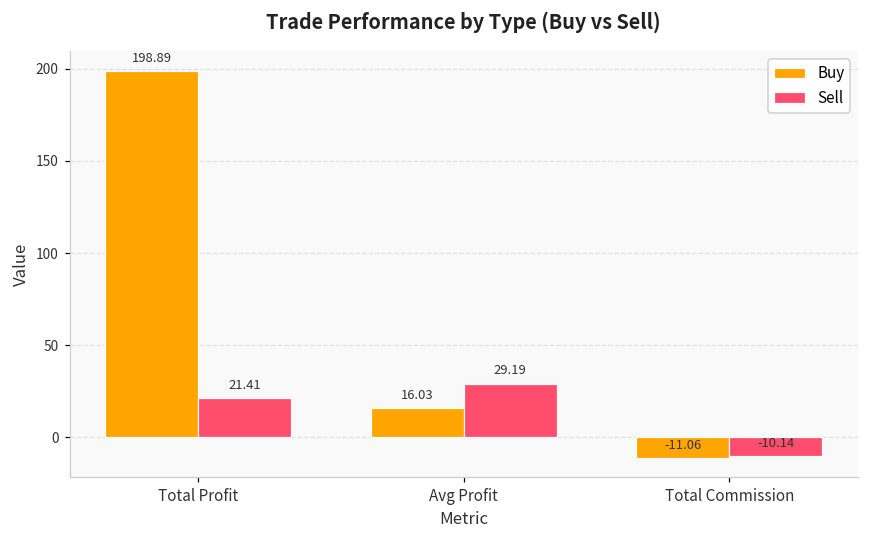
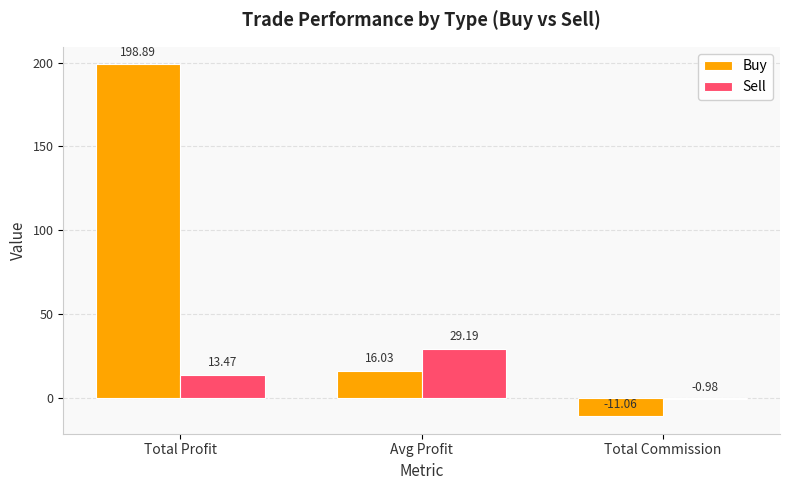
  {
    "Buy": {
      "Total Profit": 198.89,
      "Avg Profit": 16.03,
      "Total Commission": -11.06
    },
    "Sell": {
-     "Total Profit": 21.41,
+     "Total Profit": 13.47,
      "Avg Profit": 29.19,
-     "Total Commission": -10.14
+     "Total Commission": -0.98
    }
  }
